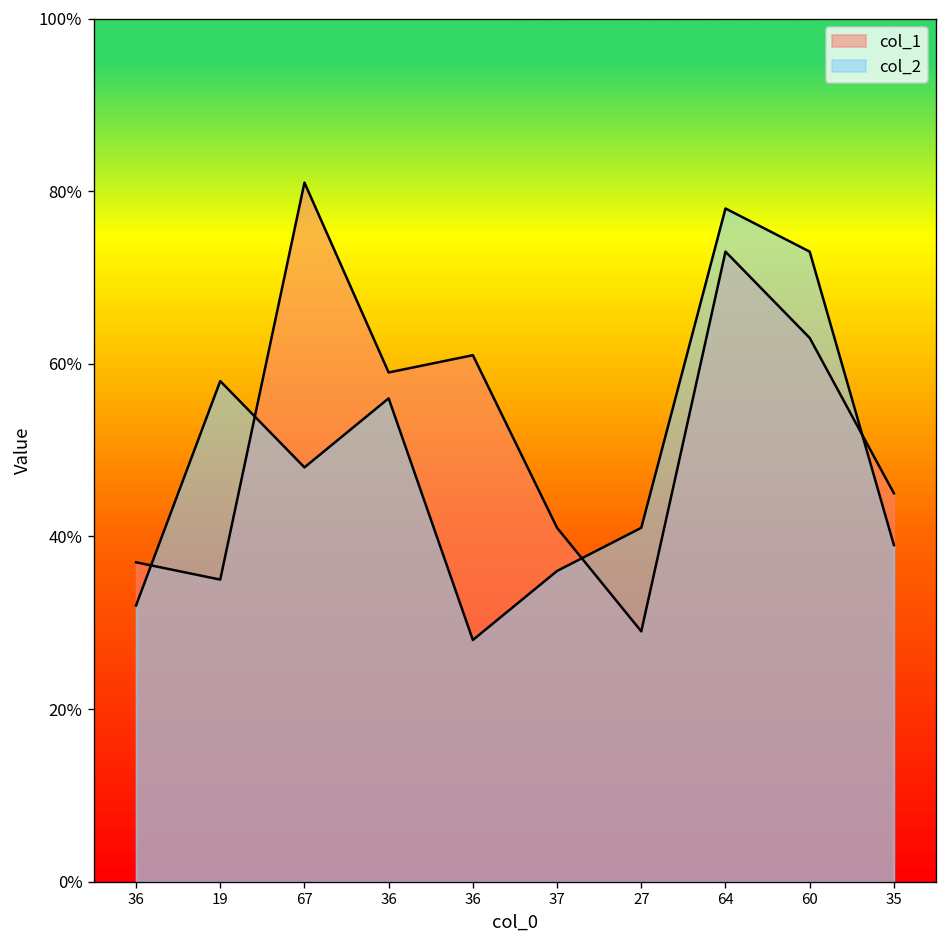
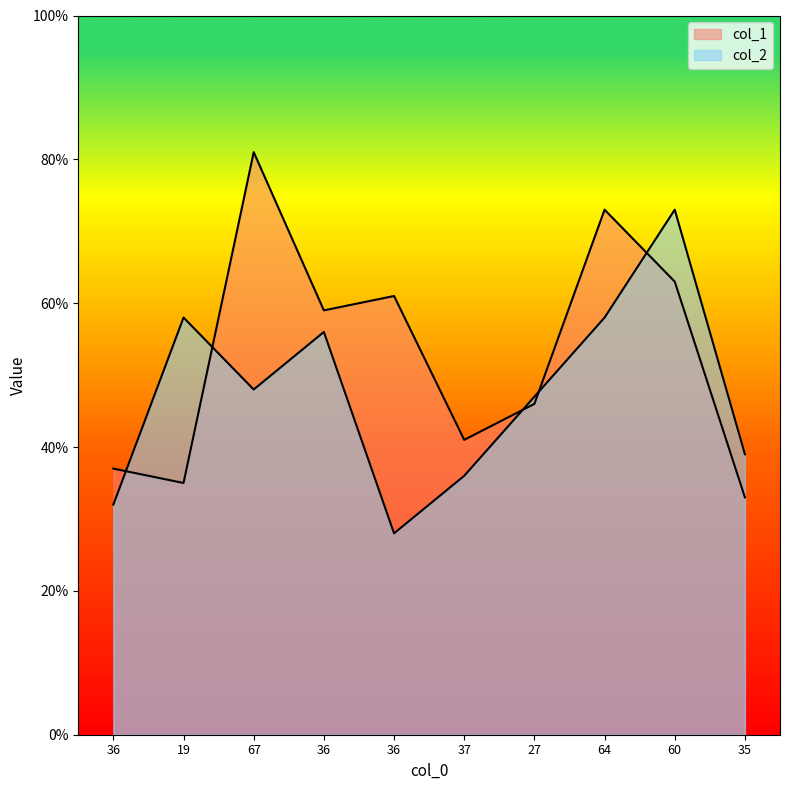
  {
    "col_1": {
      "19": "35%",
      "67": "81%",
      "37": "41%",
-     "27": "29%",
+     "27": "46%",
      "64": "73%",
      "60": "63%",
-     "35": "45%"
+     "35": "33%"
    },
    "col_2": {
      "19": "58%",
      "67": "48%",
      "37": "36%",
-     "27": "41%",
-     "64": "78%",
+     "27": "47%",
+     "64": "58%",
      "60": "73%",
      "35": "39%"
    }
  }
